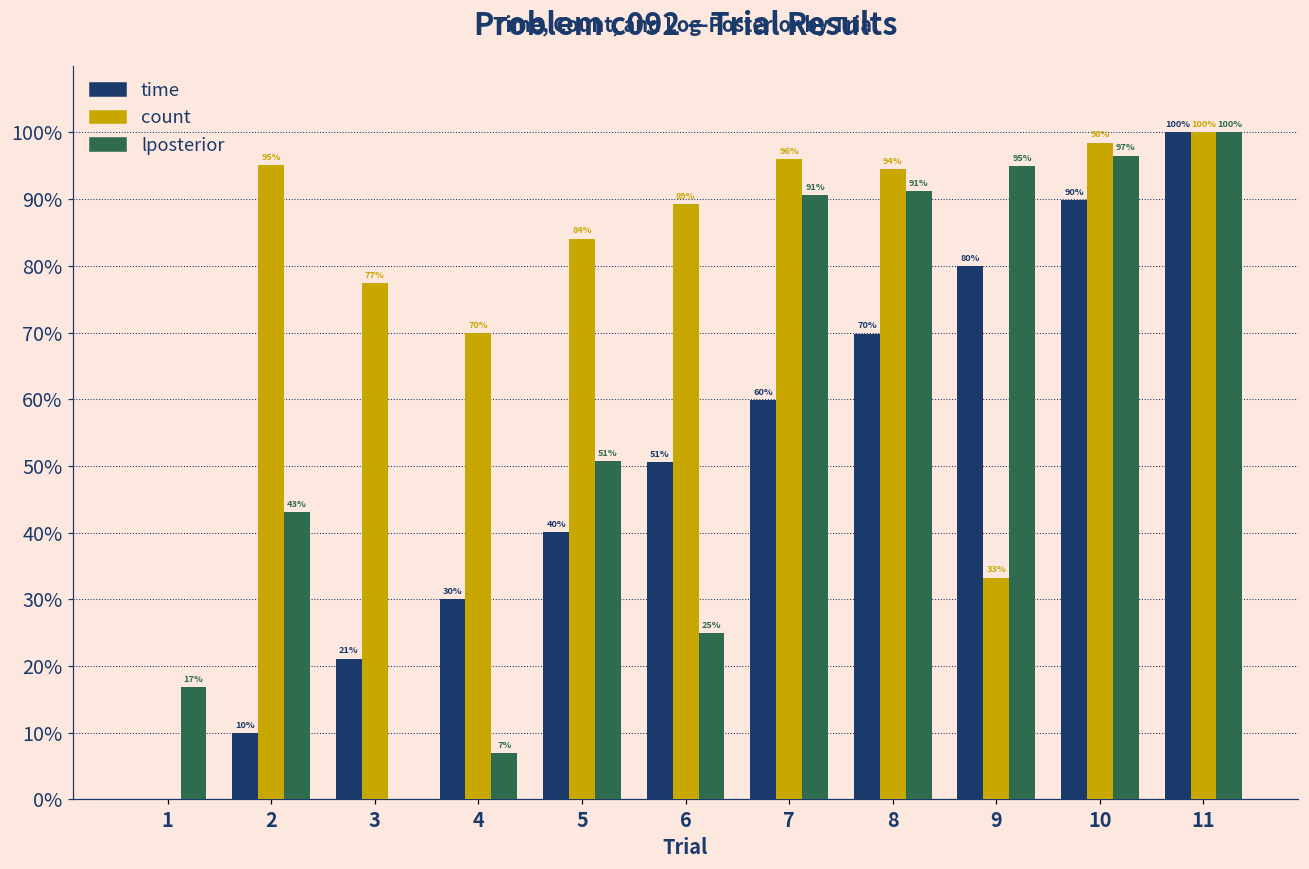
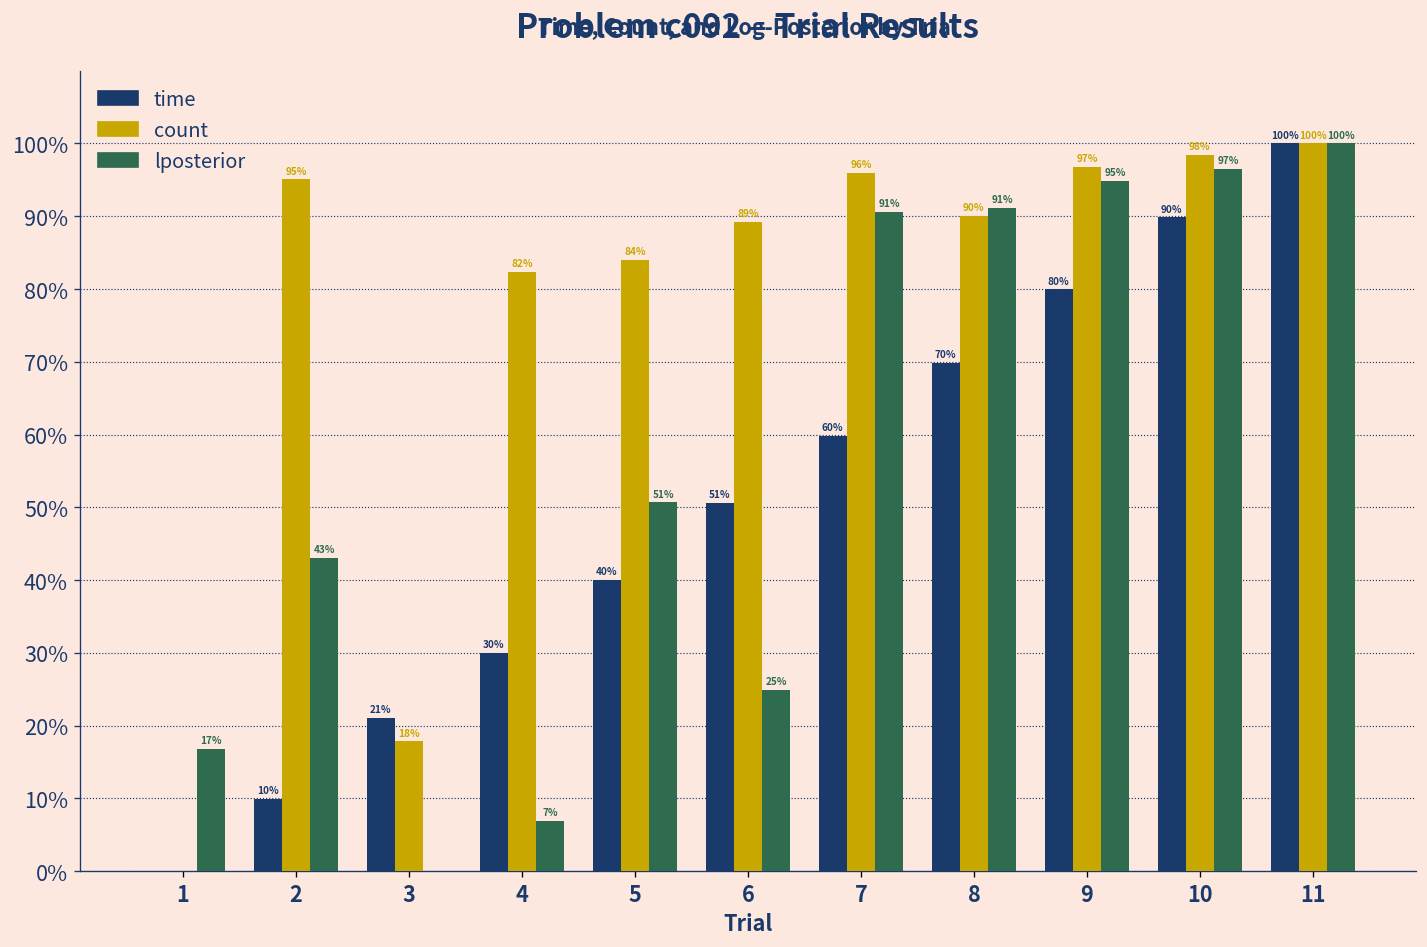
  {
    "count": {
      "2": "95%",
-     "3": "77%",
-     "4": "70%",
+     "3": "18%",
+     "4": "82%",
      "5": "84%",
      "6": "89%",
      "7": "96%",
-     "8": "94%",
-     "9": "33%",
+     "8": "90%",
+     "9": "97%",
      "10": "98%",
      "11": "100%"
    }
  }
